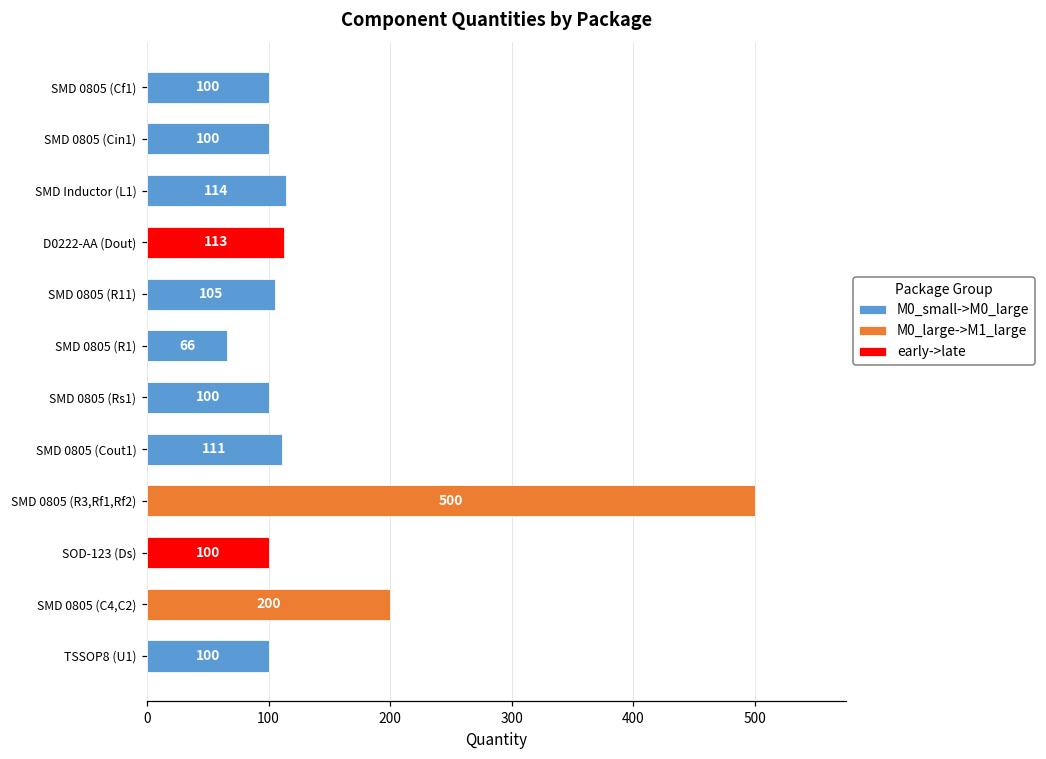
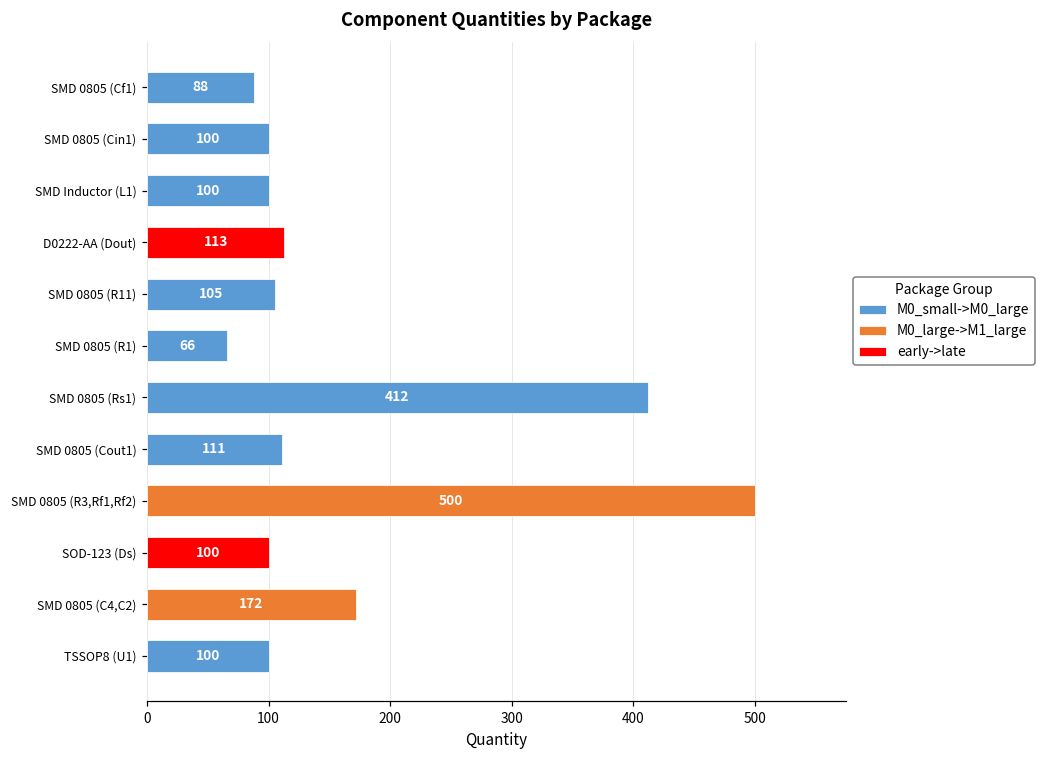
  {
-   "SMD 0805 (Cf1)": 100,
+   "SMD 0805 (Cf1)": 88,
    "SMD 0805 (Cin1)": 100,
-   "SMD Inductor (L1)": 114,
+   "SMD Inductor (L1)": 100,
    "D0222-AA (Dout)": 113,
    "SMD 0805 (R11)": 105,
    "SMD 0805 (R1)": 66,
-   "SMD 0805 (Rs1)": 100,
+   "SMD 0805 (Rs1)": 412,
    "SMD 0805 (Cout1)": 111,
    "SMD 0805 (R3,Rf1,Rf2)": 500,
    "SOD-123 (Ds)": 100,
-   "SMD 0805 (C4,C2)": 200,
+   "SMD 0805 (C4,C2)": 172,
    "TSSOP8 (U1)": 100
  }
